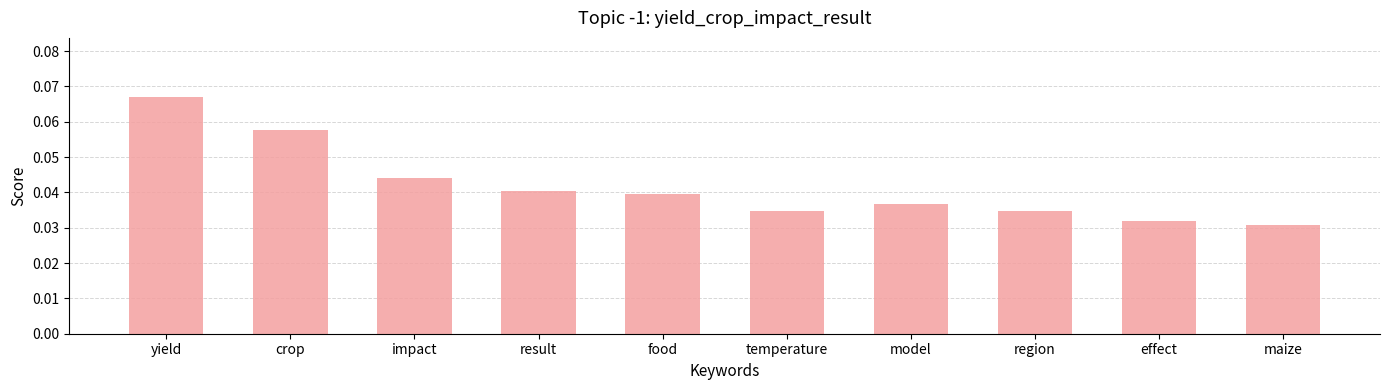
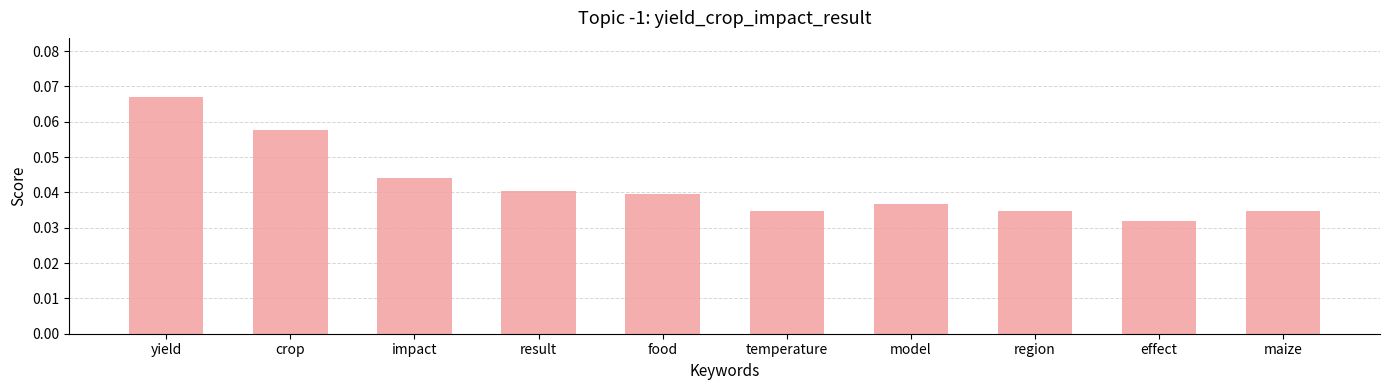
  {
    "yield": 0.067,
    "crop": 0.058,
    "impact": 0.044,
    "result": 0.040,
    "food": 0.040,
    "temperature": 0.035,
    "model": 0.037,
    "region": 0.035,
    "effect": 0.032,
-   "maize": 0.031
+   "maize": 0.035
  }
